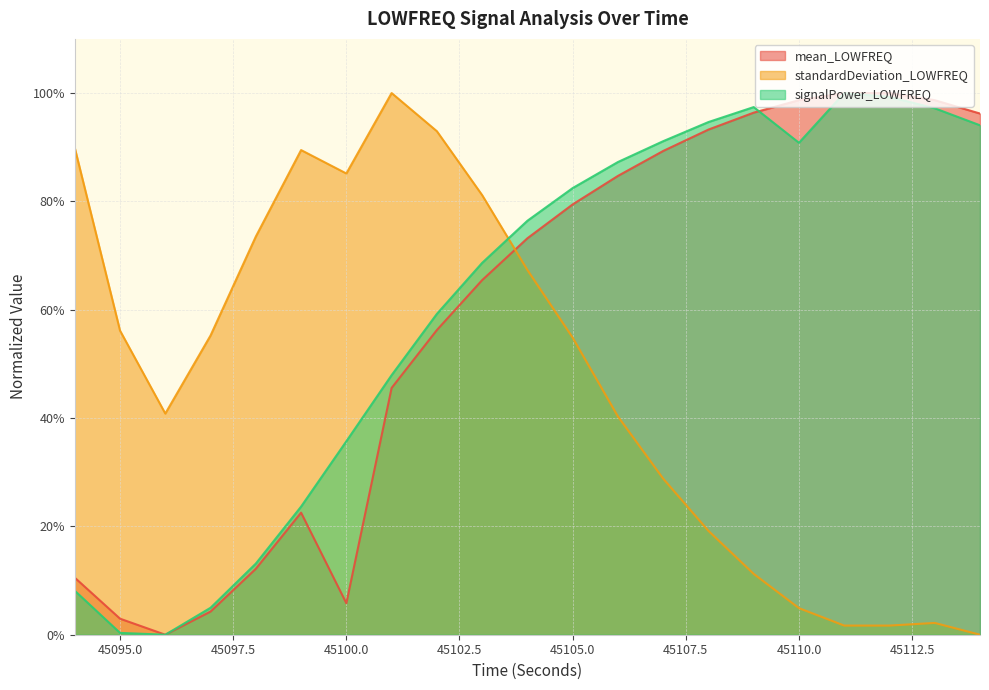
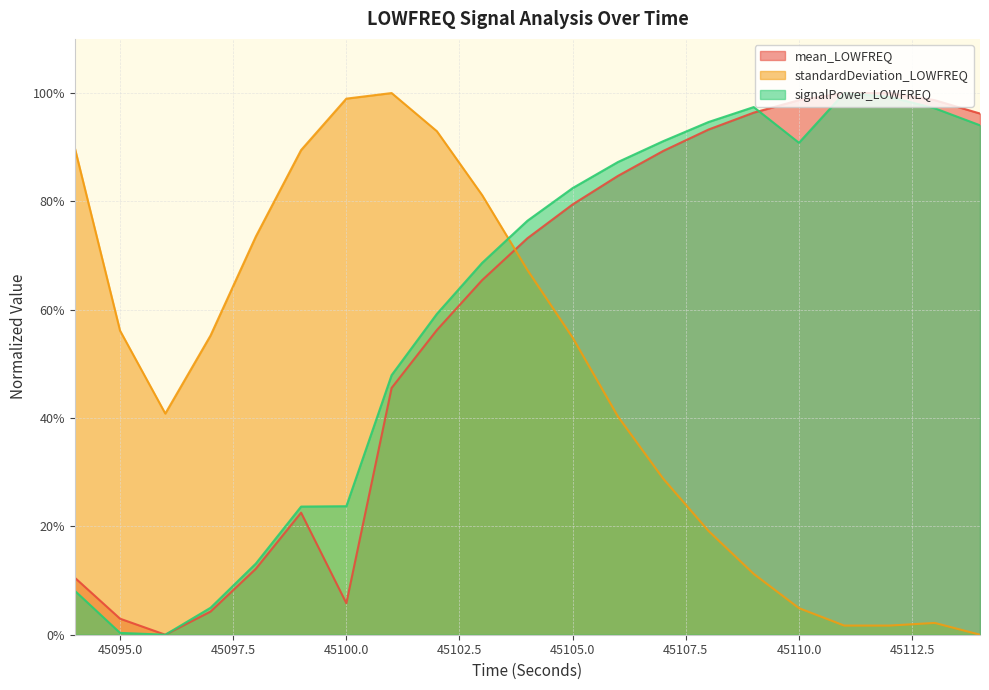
  {
    "mean_LOWFREQ": {
      "45095.0": "3%",
      "45100.0": "6%",
      "45105.0": "79%"
    },
    "standardDeviation_LOWFREQ": {
      "45095.0": "56%",
-     "45100.0": "85%",
+     "45100.0": "99%",
      "45105.0": "55%",
      "45110.0": "5%"
    },
    "signalPower_LOWFREQ": {
      "45095.0": "0%",
-     "45100.0": "36%",
+     "45100.0": "24%",
      "45105.0": "82%",
      "45110.0": "91%"
    }
  }
